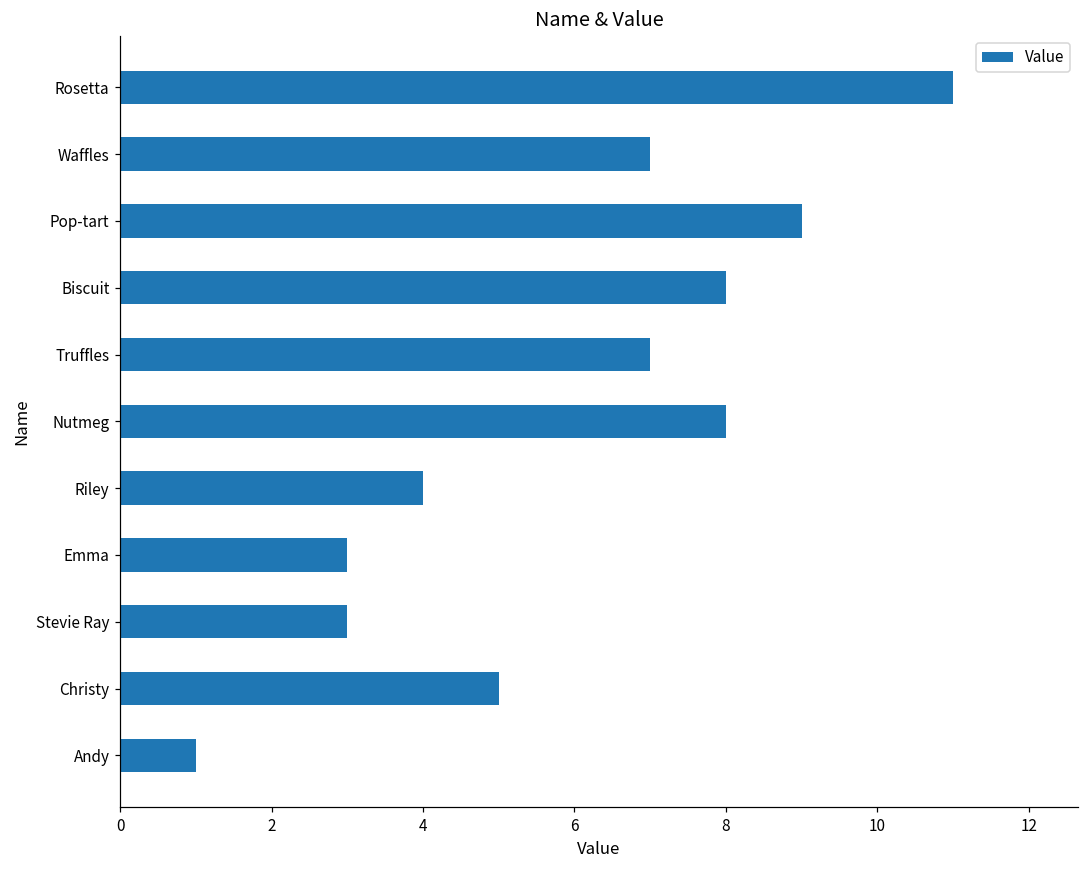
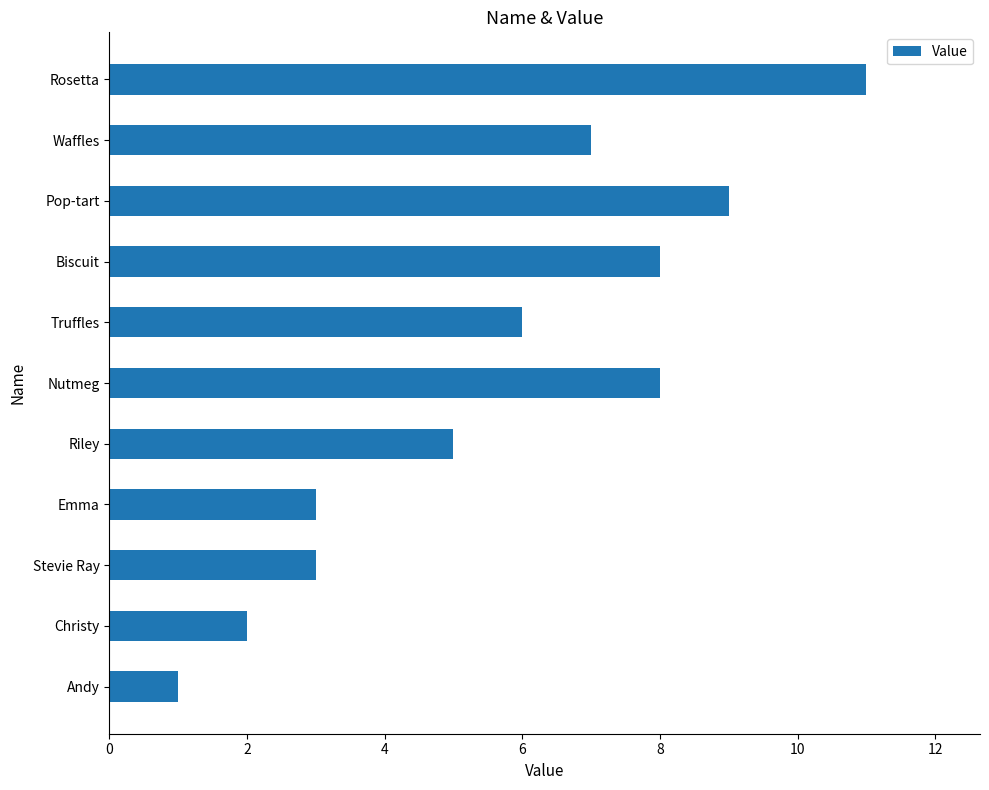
  {
    "Rosetta": 11,
    "Waffles": 7,
    "Pop-tart": 9,
    "Biscuit": 8,
-   "Truffles": 7,
+   "Truffles": 6,
    "Nutmeg": 8,
-   "Riley": 4,
+   "Riley": 5,
    "Emma": 3,
    "Stevie Ray": 3,
-   "Christy": 5,
+   "Christy": 2,
    "Andy": 1
  }
